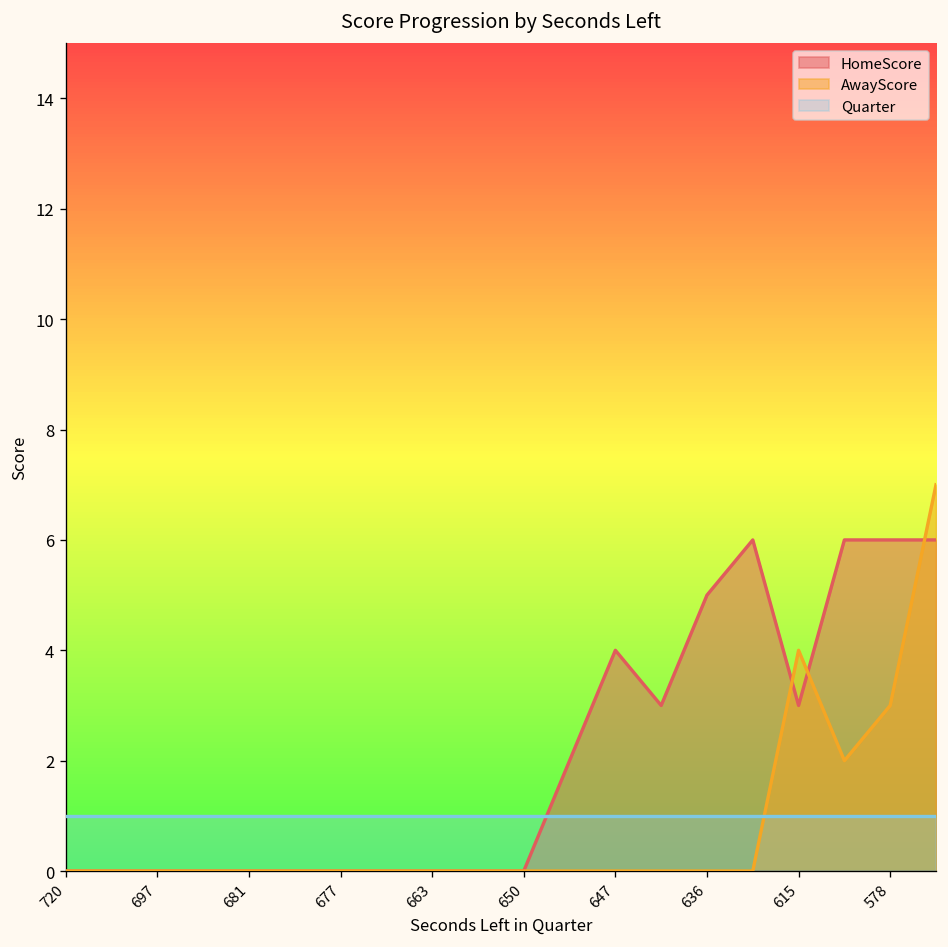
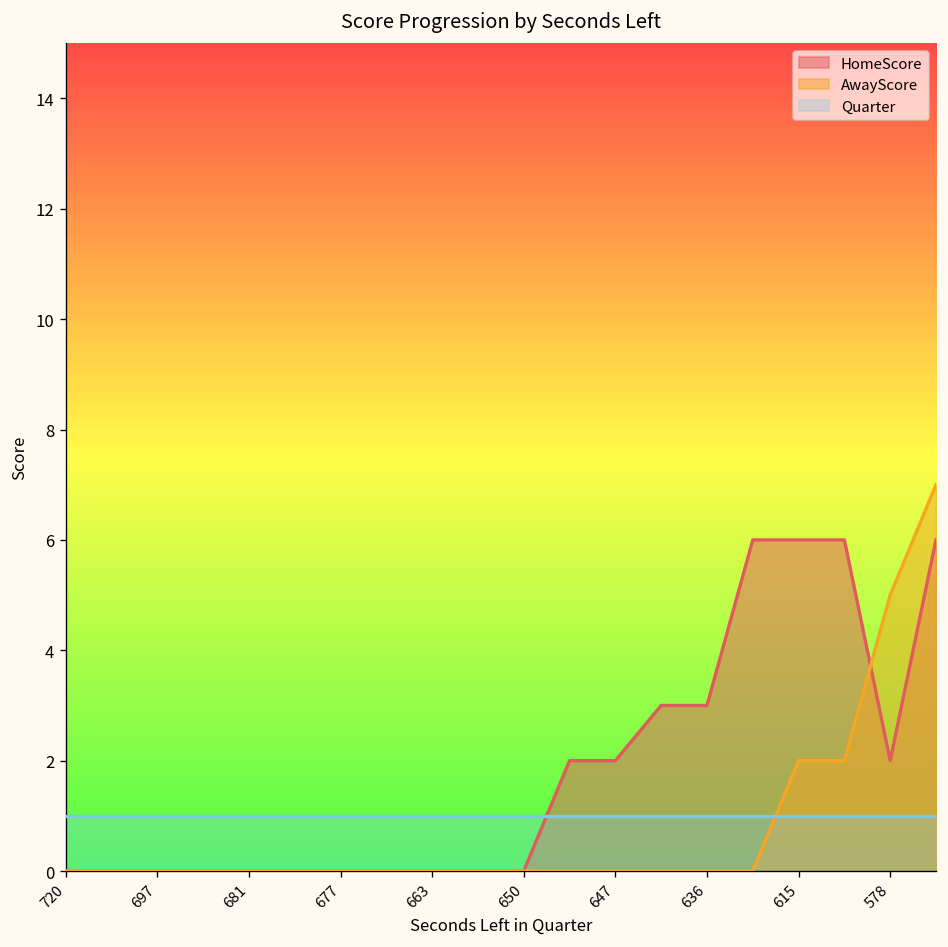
  {
    "HomeScore": {
-     "647": 4,
-     "636": 5,
-     "615": 3,
-     "578": 6
+     "647": 2,
+     "636": 3,
+     "615": 6,
+     "578": 2
    },
    "AwayScore": {
      "647": 0,
      "636": 0,
-     "615": 4,
-     "578": 3
+     "615": 2,
+     "578": 5
    },
    "Quarter": {
      "720": 1,
      "697": 1,
      "681": 1,
      "677": 1,
      "663": 1,
      "650": 1,
      "647": 1,
      "636": 1,
      "615": 1,
      "578": 1
    }
  }
